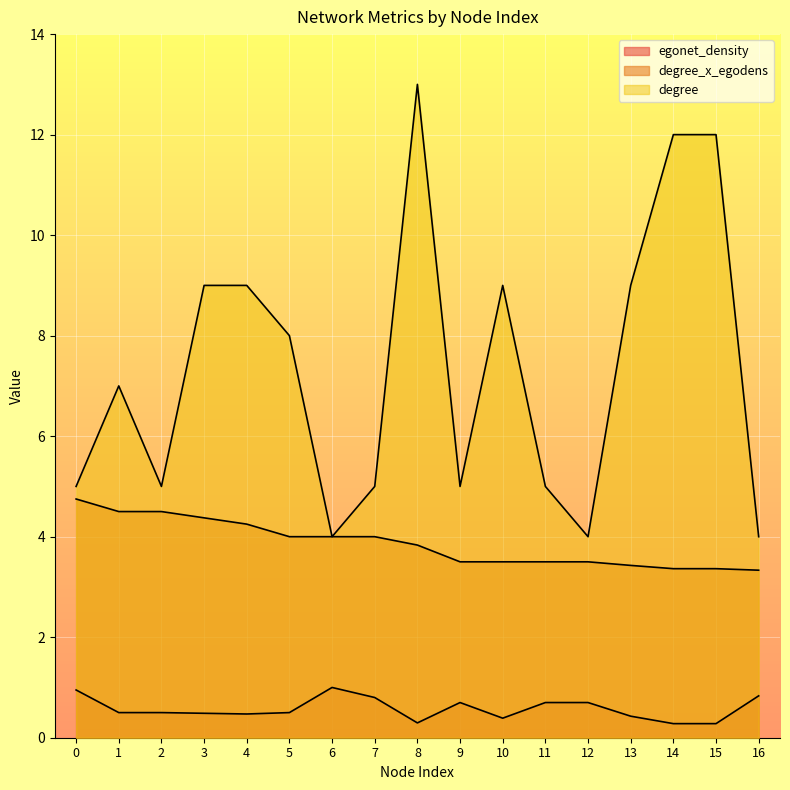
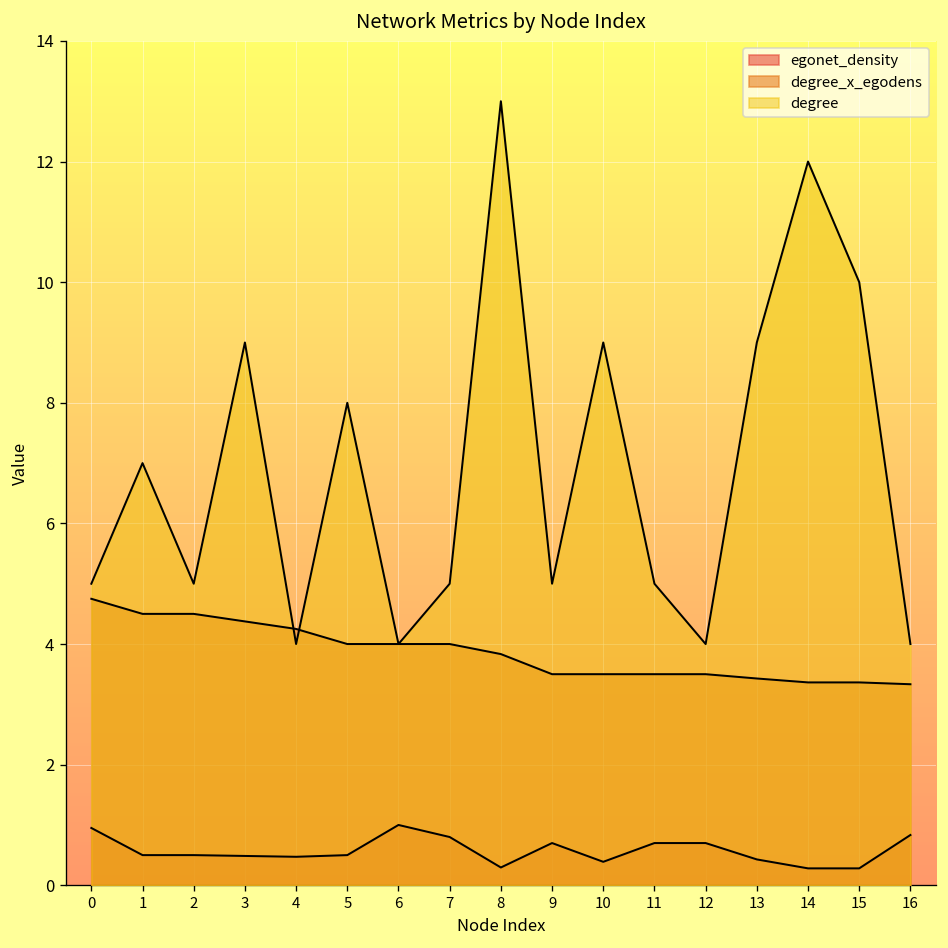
  {
    "degree": {
      "0": 5,
      "1": 7,
      "2": 5,
      "3": 9,
-     "4": 9,
+     "4": 4,
      "5": 8,
      "7": 5,
      "8": 13,
      "9": 5,
      "10": 9,
      "11": 5,
      "12": 4,
      "13": 9,
      "14": 12,
-     "15": 12,
+     "15": 10,
      "16": 4
    }
  }
